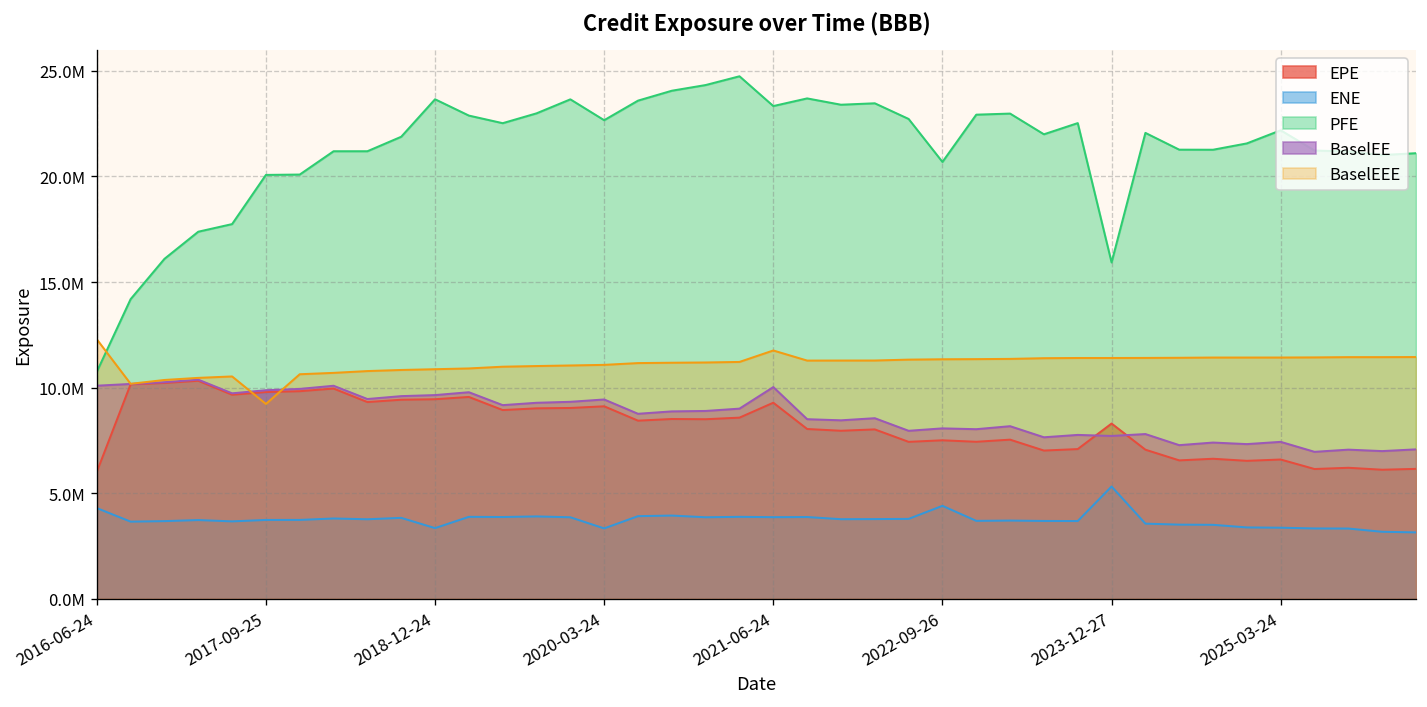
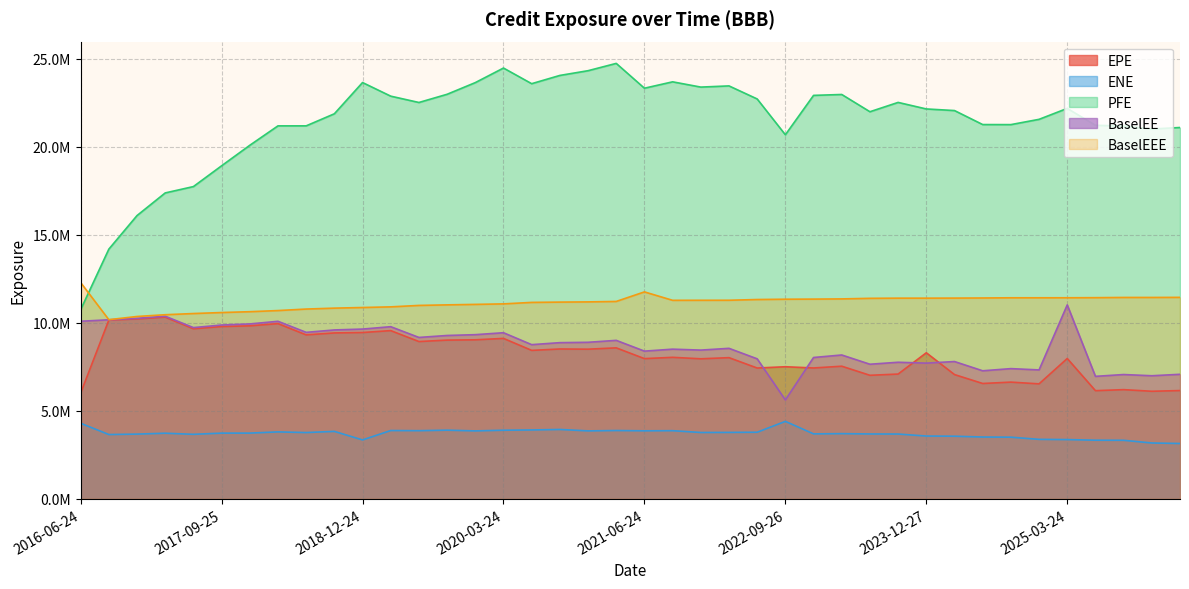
  {
    "EPE": {
      "2016-06-24": 6000000,
      "2018-12-24": 9500000,
      "2020-03-24": 9100000,
-     "2021-06-24": 9300000,
+     "2021-06-24": 8000000,
      "2022-09-26": 7500000,
      "2023-12-27": 8300000,
-     "2025-03-24": 6600000
+     "2025-03-24": 8000000
    },
    "ENE": {
      "2016-06-24": 4300000,
      "2017-09-25": 3700000,
      "2018-12-24": 3300000,
-     "2020-03-24": 3300000,
+     "2020-03-24": 3900000,
      "2021-06-24": 3900000,
      "2022-09-26": 4400000,
-     "2023-12-27": 5300000,
+     "2023-12-27": 3600000,
      "2025-03-24": 3400000
    },
    "PFE": {
      "2016-06-24": 10700000,
-     "2017-09-25": 20100000,
+     "2017-09-25": 18900000,
      "2018-12-24": 23700000,
-     "2020-03-24": 22700000,
+     "2020-03-24": 24500000,
      "2021-06-24": 23300000,
      "2022-09-26": 20700000,
-     "2023-12-27": 15900000
+     "2023-12-27": 22200000
    },
    "BaselEE": {
      "2016-06-24": 10100000,
      "2018-12-24": 9600000,
      "2020-03-24": 9400000,
-     "2021-06-24": 10000000,
-     "2022-09-26": 8100000,
+     "2021-06-24": 8400000,
+     "2022-09-26": 5600000,
      "2023-12-27": 7700000,
-     "2025-03-24": 7400000
+     "2025-03-24": 11000000
    },
    "BaselEEE": {
      "2016-06-24": 12300000,
-     "2017-09-25": 9200000,
+     "2017-09-25": 10600000,
      "2018-12-24": 10900000,
      "2020-03-24": 11100000,
      "2021-06-24": 11800000,
      "2022-09-26": 11300000,
      "2023-12-27": 11400000,
      "2025-03-24": 11400000
    }
  }
